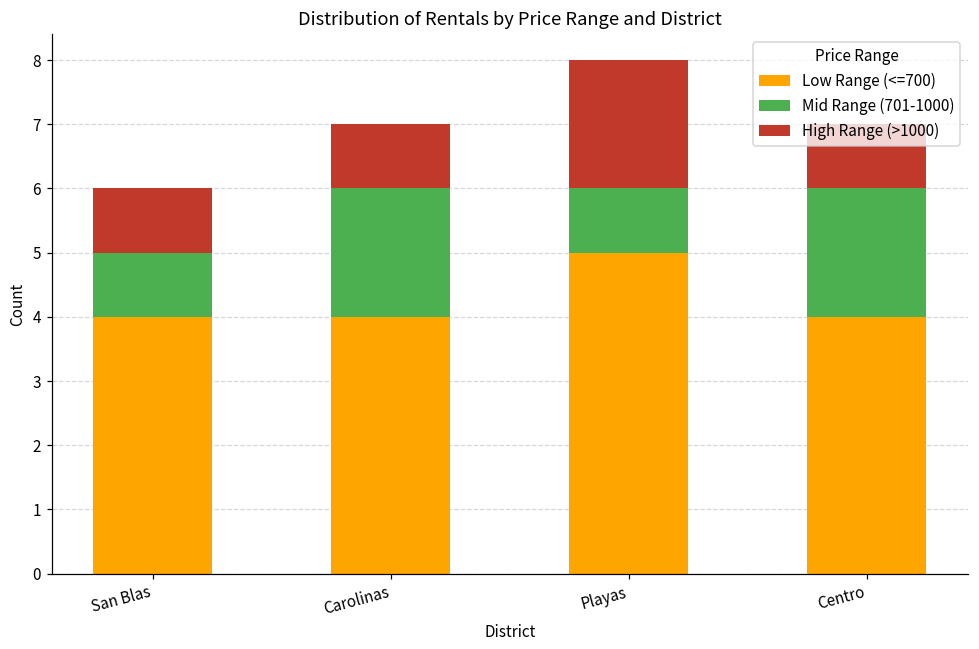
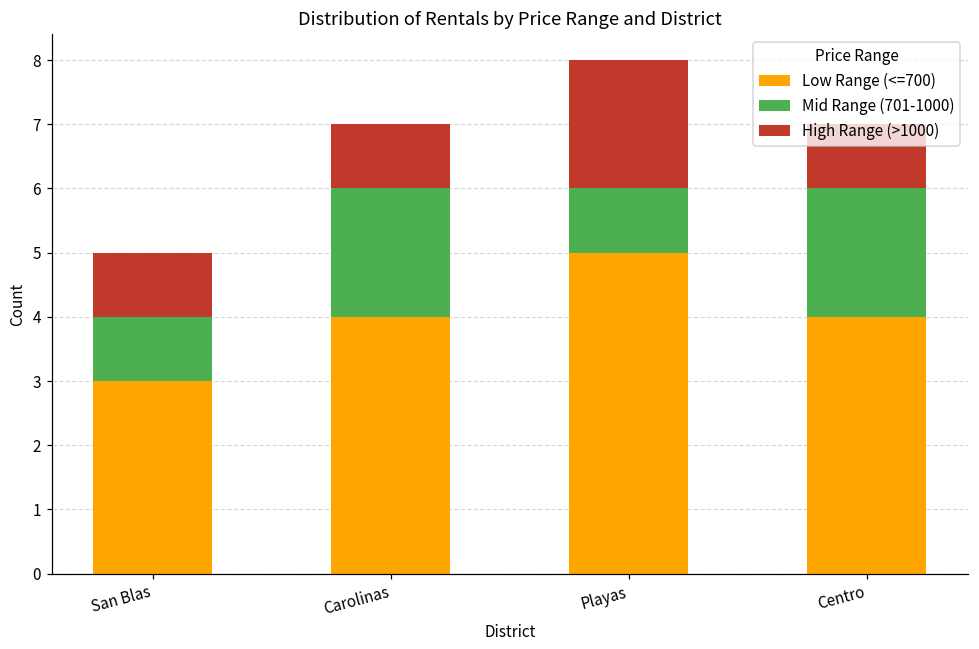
  {
    "Low Range (<=700)": {
-     "San Blas": 4,
+     "San Blas": 3,
      "Carolinas": 4,
      "Playas": 5,
      "Centro": 4
    },
    "Mid Range (701-1000)": {
      "San Blas": 1,
      "Carolinas": 2,
      "Playas": 1,
      "Centro": 2
    },
    "High Range (>1000)": {
      "San Blas": 1,
      "Carolinas": 1,
      "Playas": 2
    }
  }
